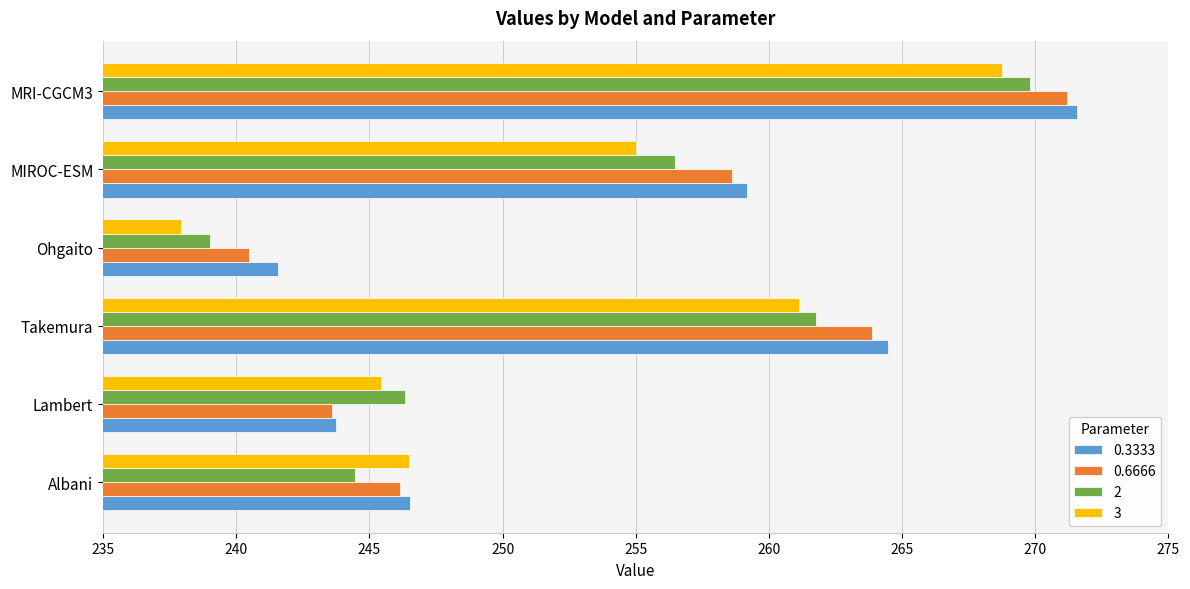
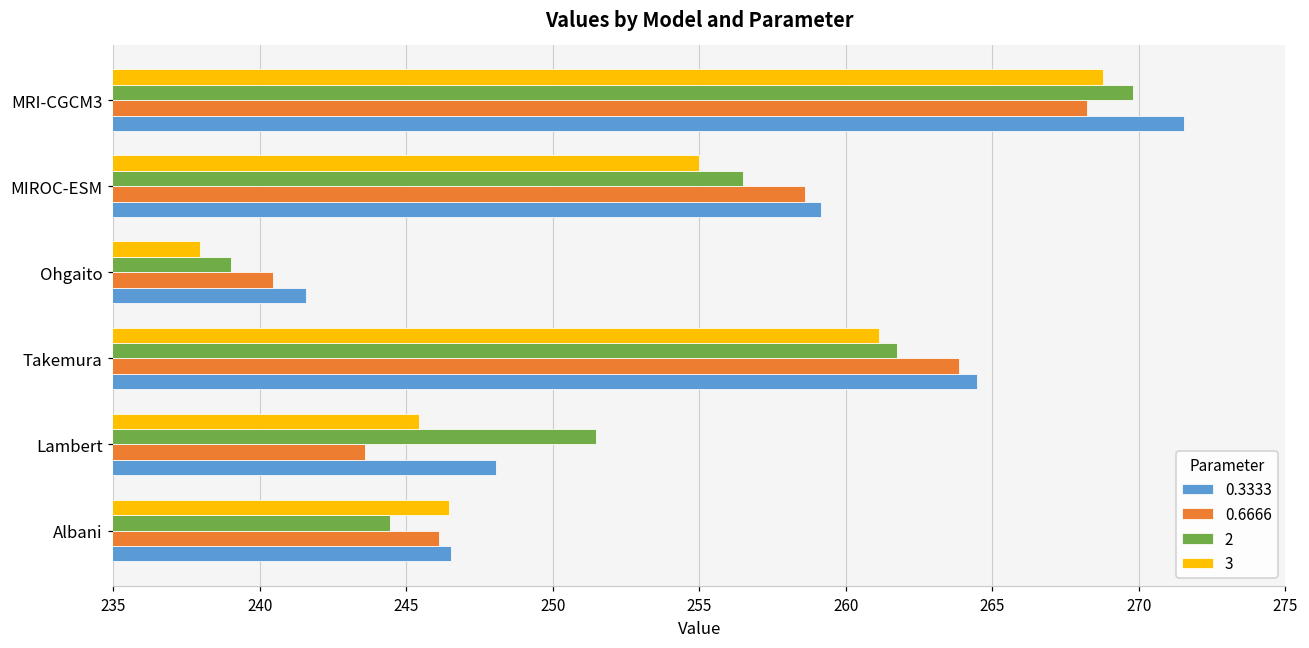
  {
    "0.3333": {
      "MRI-CGCM3": 271.6,
      "MIROC-ESM": 259.2,
      "Ohgaito": 241.6,
      "Takemura": 264.5,
-     "Lambert": 243.7,
+     "Lambert": 248.0,
      "Albani": 246.5
    },
    "0.6666": {
-     "MRI-CGCM3": 271.2,
+     "MRI-CGCM3": 268.2,
      "MIROC-ESM": 258.6,
      "Ohgaito": 240.5,
      "Takemura": 263.9,
      "Lambert": 243.6,
      "Albani": 246.1
    },
    "2": {
      "MRI-CGCM3": 269.8,
      "MIROC-ESM": 256.5,
      "Ohgaito": 239.0,
      "Takemura": 261.8,
-     "Lambert": 246.3,
+     "Lambert": 251.5,
      "Albani": 244.5
    },
    "3": {
      "MRI-CGCM3": 268.8,
      "MIROC-ESM": 255.0,
      "Ohgaito": 237.9,
      "Takemura": 261.1,
      "Lambert": 245.4,
      "Albani": 246.5
    }
  }
